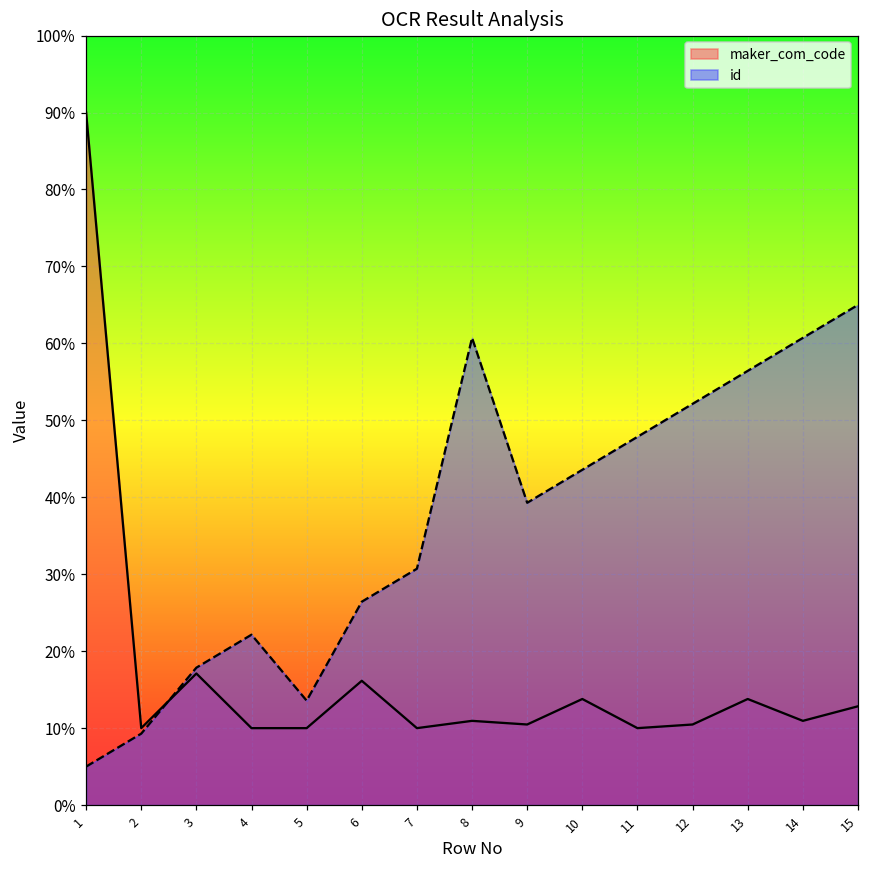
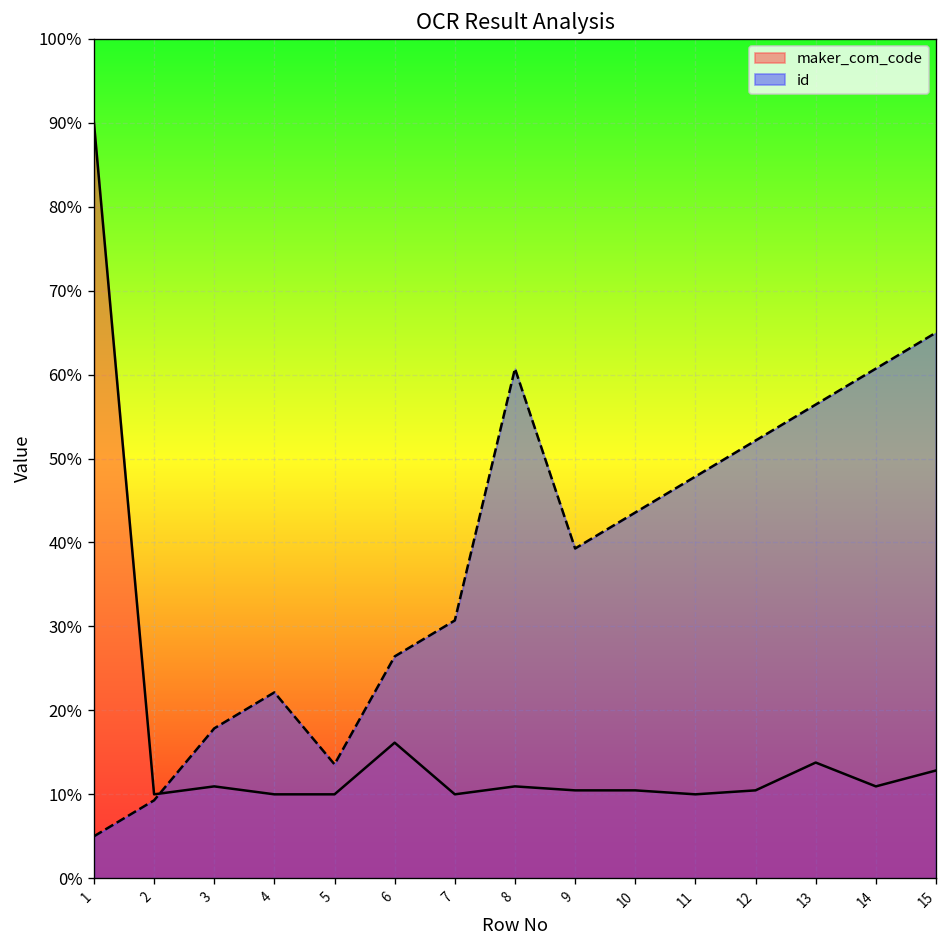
  {
    "maker_com_code": {
      "1": "90%",
      "2": "10%",
-     "3": "17%",
+     "3": "11%",
      "4": "10%",
      "5": "10%",
      "6": "16%",
      "7": "10%",
      "8": "11%",
      "9": "10%",
-     "10": "14%",
+     "10": "10%",
      "11": "10%",
      "12": "10%",
      "13": "14%",
      "14": "11%",
      "15": "13%"
    },
    "id": {
      "1": "5%",
      "2": "9%",
      "3": "18%",
      "4": "22%",
      "5": "14%",
      "6": "26%",
      "7": "31%",
      "8": "61%",
      "9": "39%",
      "10": "44%",
      "11": "48%",
      "12": "52%",
      "13": "56%",
      "14": "61%",
      "15": "65%"
    }
  }
